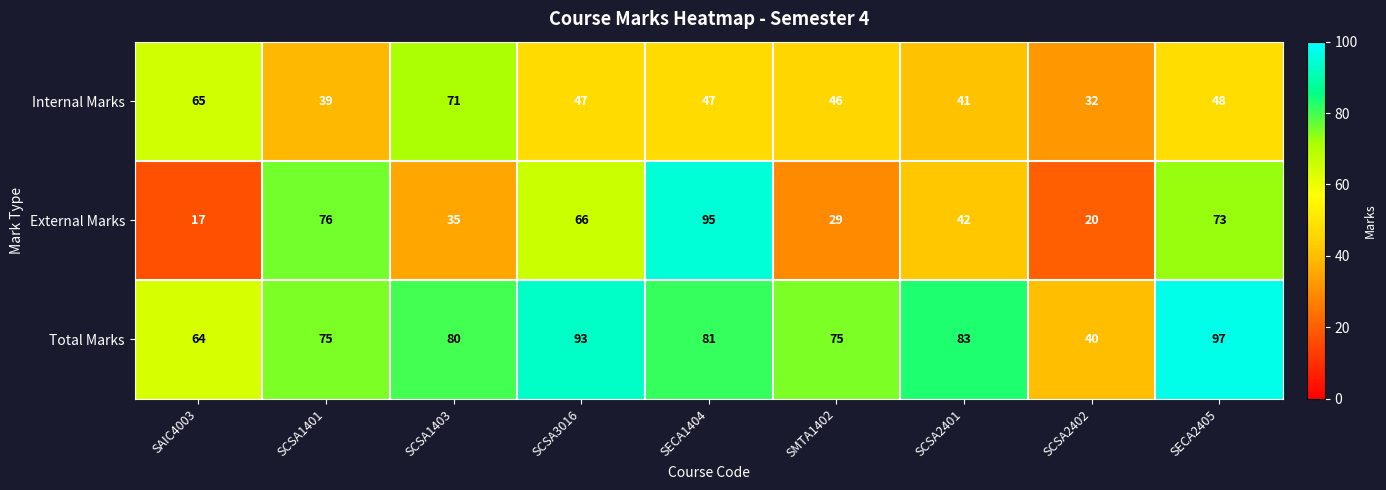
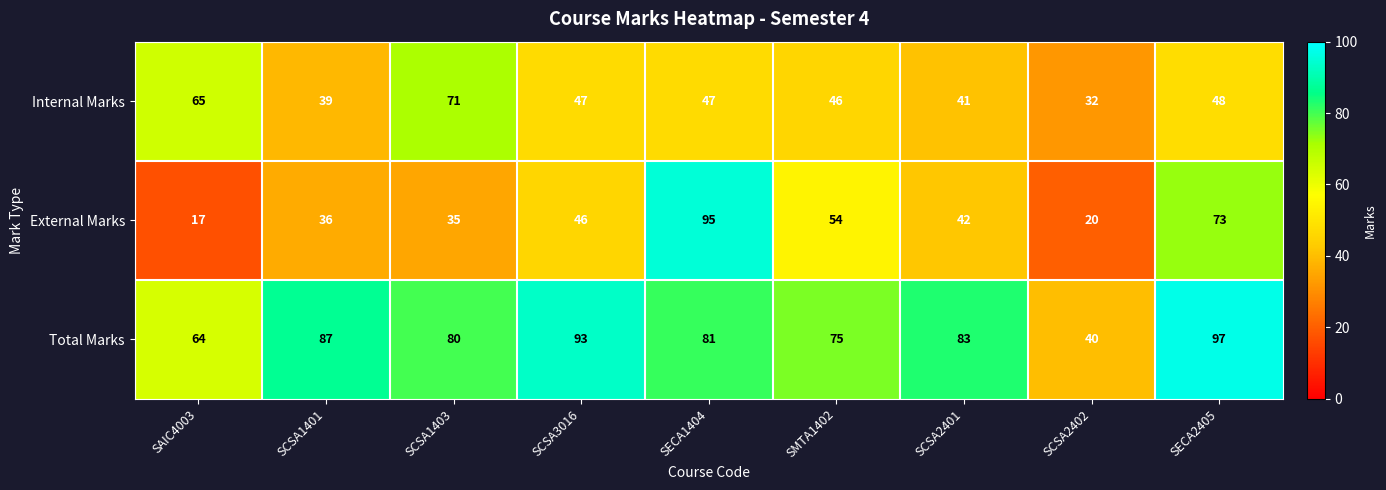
  {
    "Internal Marks": {
      "SAIC4003": 65,
      "SCSA1401": 39,
      "SCSA1403": 71,
      "SCSA3016": 47,
      "SECA1404": 47,
      "SMTA1402": 46,
      "SCSA2401": 41,
      "SCSA2402": 32,
      "SECA2405": 48
    },
    "External Marks": {
      "SAIC4003": 17,
-     "SCSA1401": 76,
+     "SCSA1401": 36,
      "SCSA1403": 35,
-     "SCSA3016": 66,
+     "SCSA3016": 46,
      "SECA1404": 95,
-     "SMTA1402": 29,
+     "SMTA1402": 54,
      "SCSA2401": 42,
      "SCSA2402": 20,
      "SECA2405": 73
    },
    "Total Marks": {
      "SAIC4003": 64,
-     "SCSA1401": 75,
+     "SCSA1401": 87,
      "SCSA1403": 80,
      "SCSA3016": 93,
      "SECA1404": 81,
      "SMTA1402": 75,
      "SCSA2401": 83,
      "SCSA2402": 40,
      "SECA2405": 97
    }
  }
